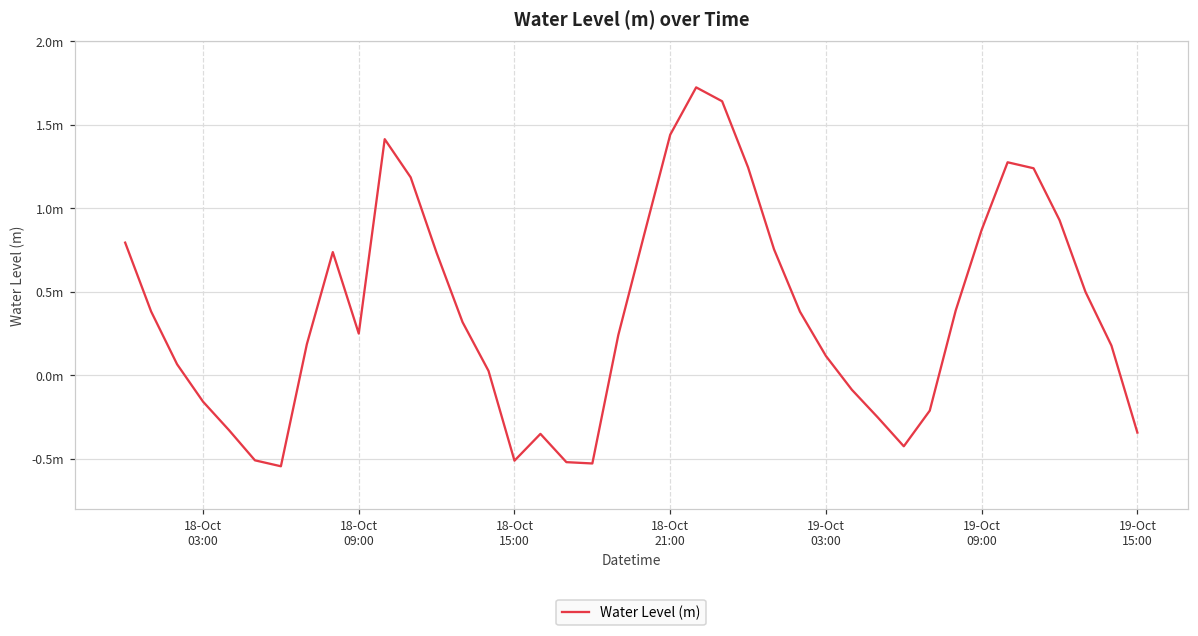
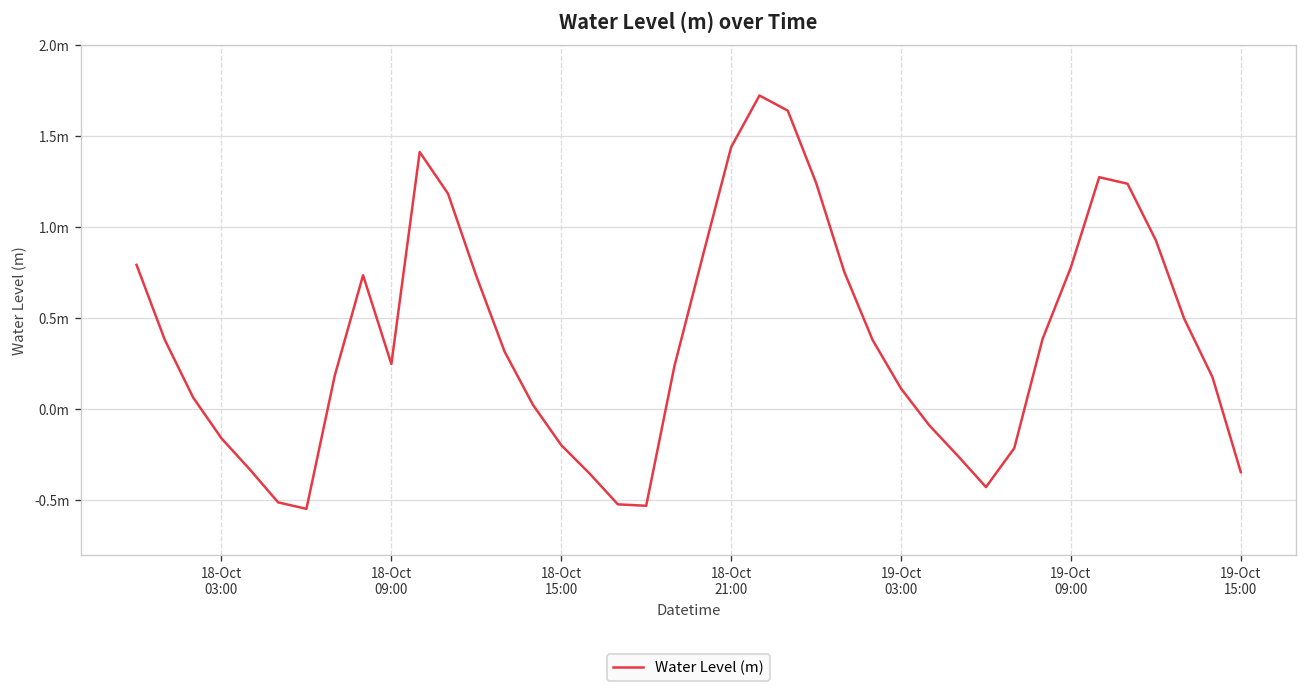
  {
    "18-Oct 03:00": "-0.16m",
    "18-Oct 09:00": "0.25m",
-   "18-Oct 15:00": "-0.51m",
+   "18-Oct 15:00": "-0.20m",
    "18-Oct 21:00": "1.44m",
    "19-Oct 03:00": "0.11m",
-   "19-Oct 09:00": "0.87m",
+   "19-Oct 09:00": "0.78m",
    "19-Oct 15:00": "-0.34m"
  }
